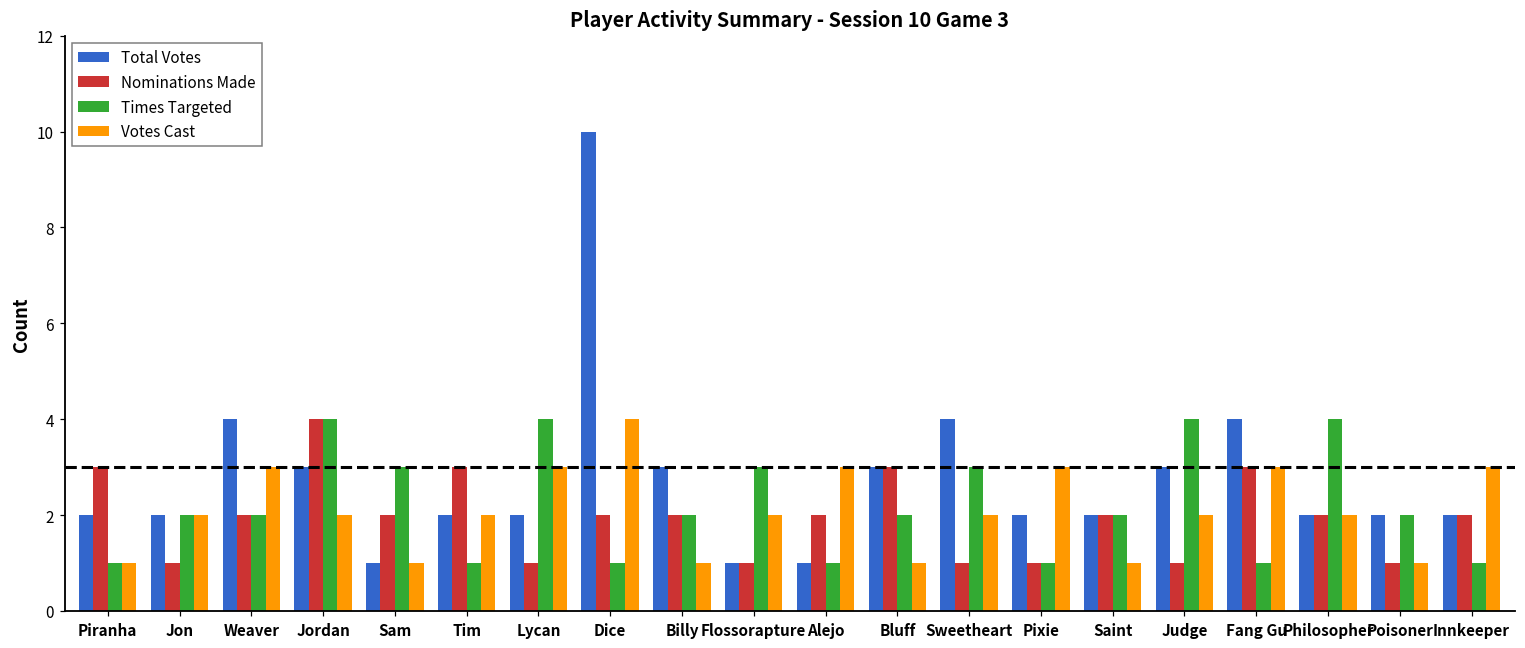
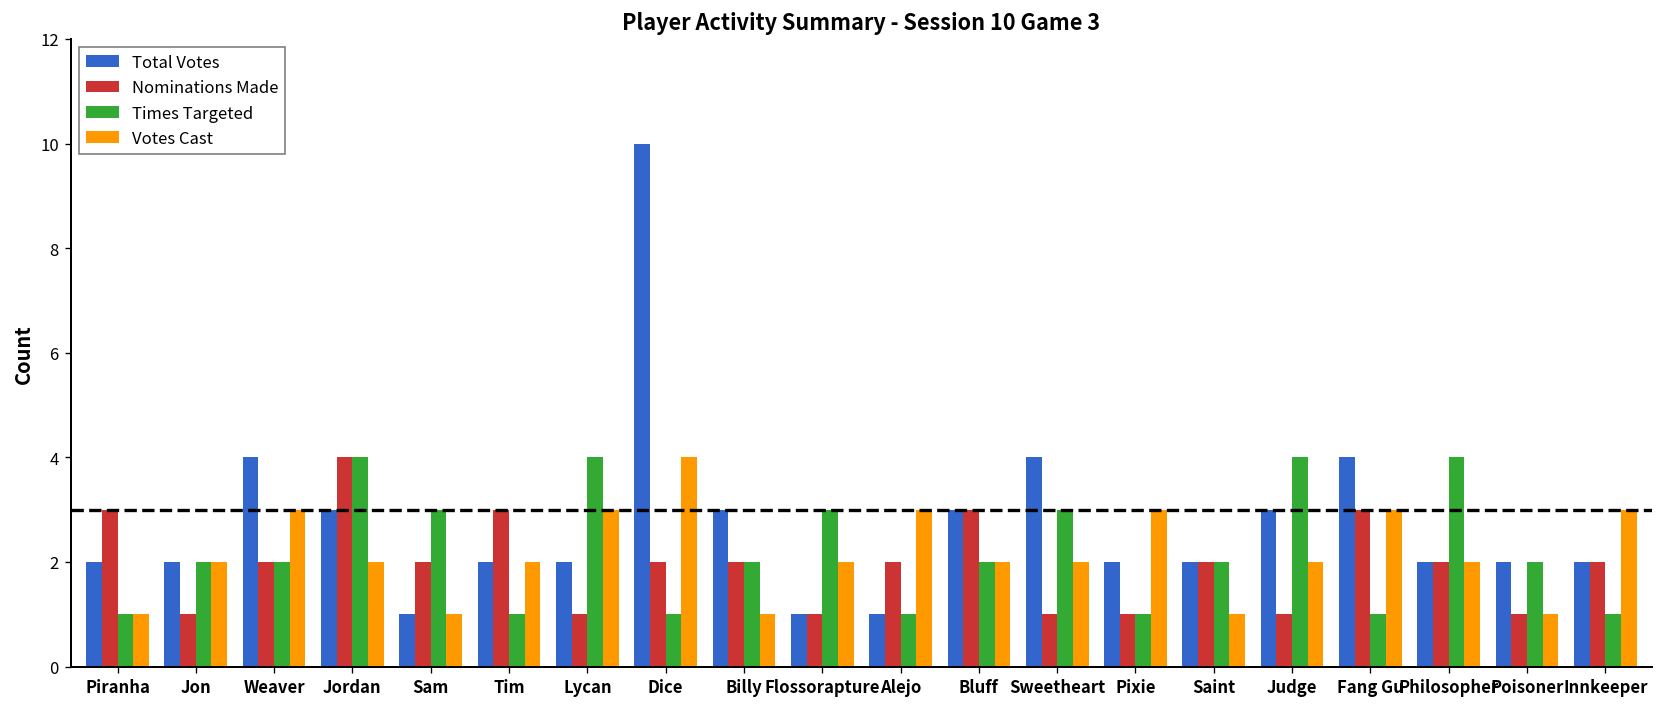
  {
    "Total Votes": {
      "Piranha": 2,
      "Jon": 2,
      "Weaver": 4,
      "Jordan": 3,
      "Sam": 1,
      "Tim": 2,
      "Lycan": 2,
      "Dice": 10,
      "Billy": 3,
      "Flossorapture": 1,
      "Alejo": 1,
      "Bluff": 3,
      "Sweetheart": 4,
      "Pixie": 2,
      "Saint": 2,
      "Judge": 3,
      "Fang Gu": 4,
      "Philosopher": 2,
      "Poisoner": 2,
      "Innkeeper": 2
    },
    "Nominations Made": {
      "Piranha": 3,
      "Jon": 1,
      "Weaver": 2,
      "Jordan": 4,
      "Sam": 2,
      "Tim": 3,
      "Lycan": 1,
      "Dice": 2,
      "Billy": 2,
      "Flossorapture": 1,
      "Alejo": 2,
      "Bluff": 3,
      "Sweetheart": 1,
      "Pixie": 1,
      "Saint": 2,
      "Judge": 1,
      "Fang Gu": 3,
      "Philosopher": 2,
      "Poisoner": 1,
      "Innkeeper": 2
    },
    "Times Targeted": {
      "Piranha": 1,
      "Jon": 2,
      "Weaver": 2,
      "Jordan": 4,
      "Sam": 3,
      "Tim": 1,
      "Lycan": 4,
      "Dice": 1,
      "Billy": 2,
      "Flossorapture": 3,
      "Alejo": 1,
      "Bluff": 2,
      "Sweetheart": 3,
      "Pixie": 1,
      "Saint": 2,
      "Judge": 4,
      "Fang Gu": 1,
      "Philosopher": 4,
      "Poisoner": 2,
      "Innkeeper": 1
    },
    "Votes Cast": {
      "Piranha": 1,
      "Jon": 2,
      "Weaver": 3,
      "Jordan": 2,
      "Sam": 1,
      "Tim": 2,
      "Lycan": 3,
      "Dice": 4,
      "Billy": 1,
      "Flossorapture": 2,
      "Alejo": 3,
-     "Bluff": 1,
+     "Bluff": 2,
      "Sweetheart": 2,
      "Pixie": 3,
      "Saint": 1,
      "Judge": 2,
      "Fang Gu": 3,
      "Philosopher": 2,
      "Poisoner": 1,
      "Innkeeper": 3
    }
  }
